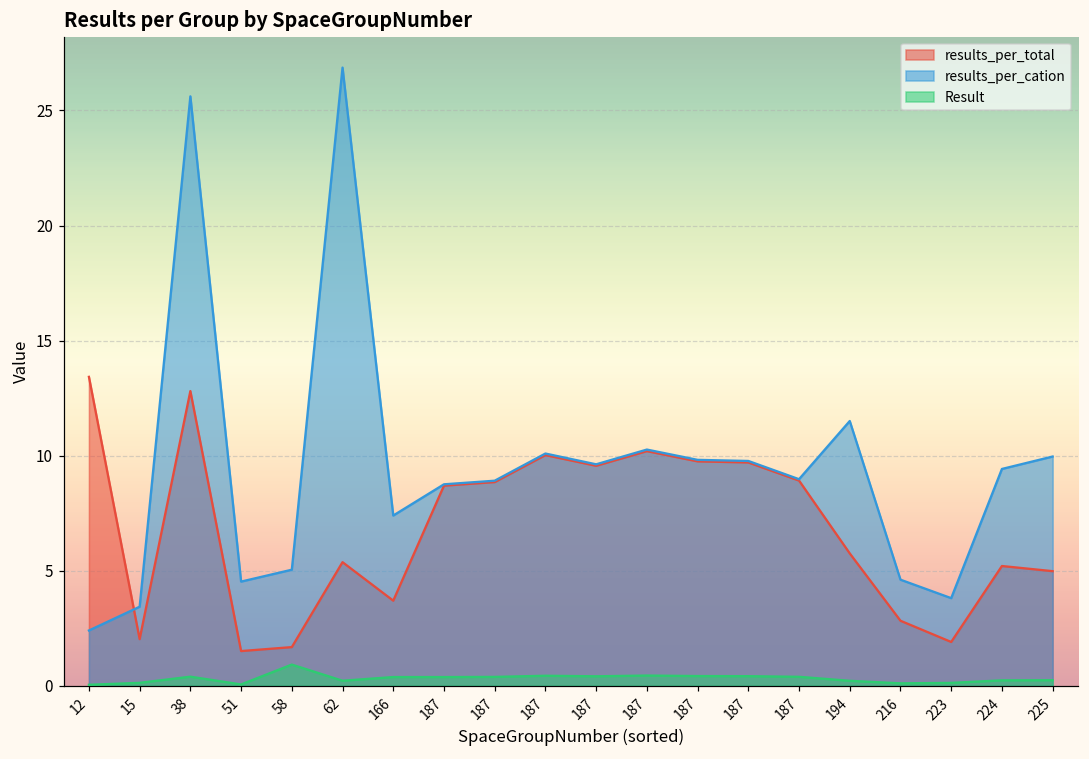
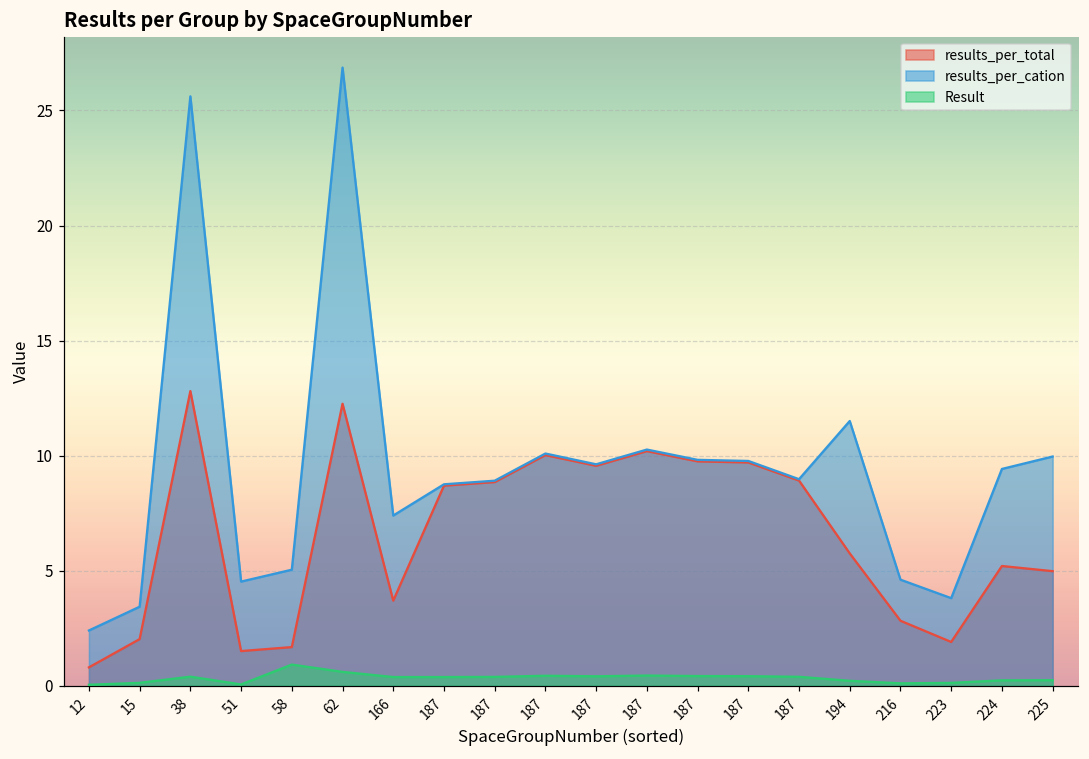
  {
    "results_per_total": {
-     "12": 13.4,
+     "12": 0.8,
      "15": 2.0,
      "38": 12.8,
      "51": 1.5,
      "58": 1.7,
-     "62": 5.4,
+     "62": 12.3,
      "166": 3.7,
      "194": 5.8,
      "216": 2.8,
      "223": 1.9,
      "224": 5.2,
      "225": 5.0
    },
    "results_per_cation": {
      "12": 2.4,
      "15": 3.4,
      "38": 25.6,
      "51": 4.5,
      "58": 5.0,
      "62": 26.9,
      "166": 7.4,
      "194": 11.5,
      "216": 4.6,
      "223": 3.8,
      "224": 9.4,
      "225": 10.0
    },
    "Result": {
      "12": 0.0,
      "15": 0.1,
      "38": 0.4,
      "51": 0.1,
      "58": 0.9,
-     "62": 0.2,
+     "62": 0.6,
      "166": 0.4,
      "194": 0.2,
      "216": 0.1,
      "223": 0.1,
      "224": 0.2,
      "225": 0.2
    }
  }
